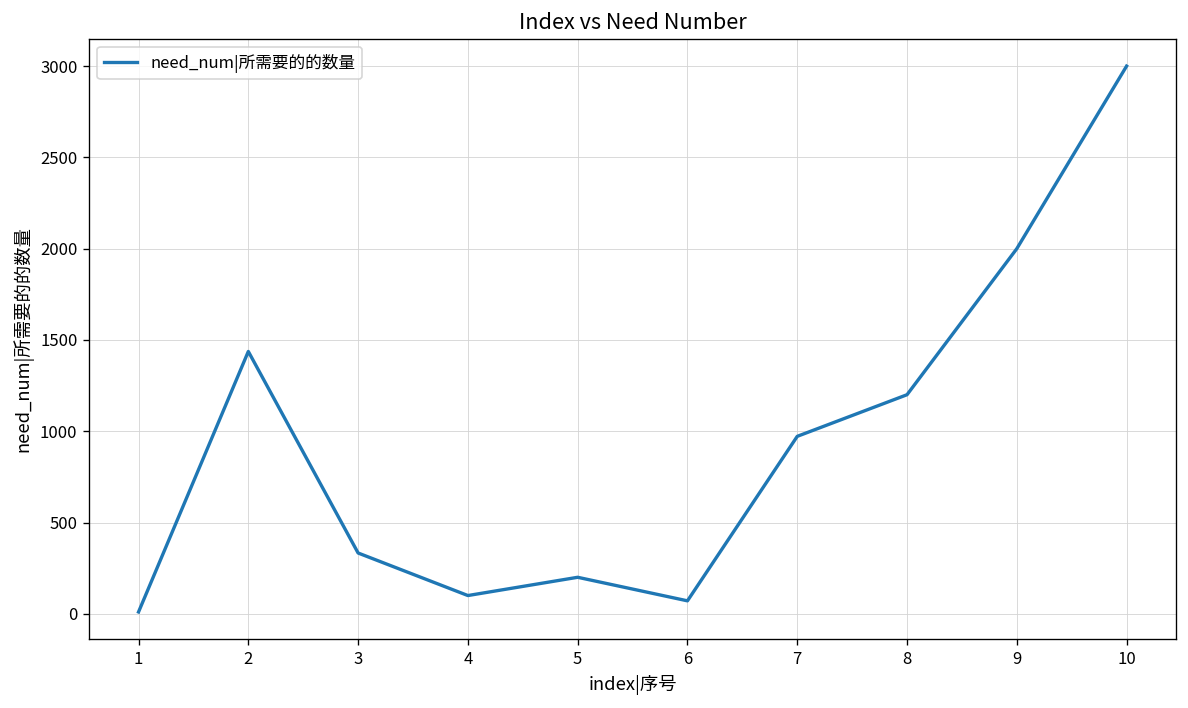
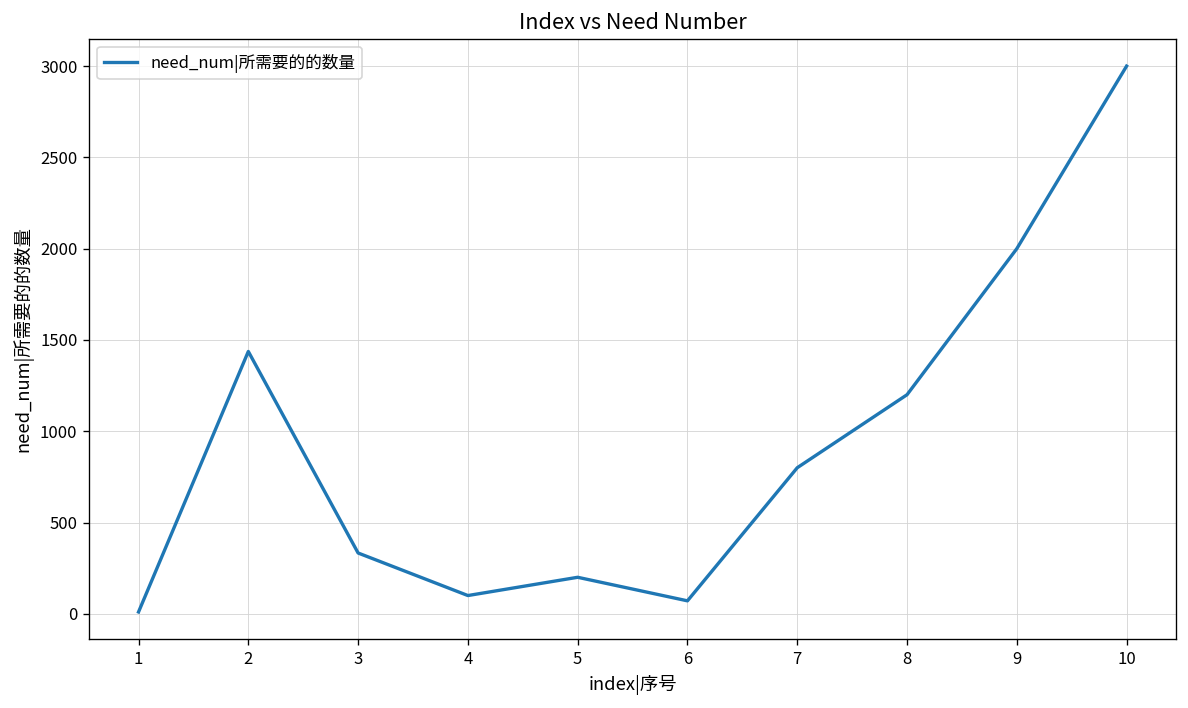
  {
    "1": 10,
    "2": 1440,
    "3": 330,
    "4": 100,
    "5": 200,
    "6": 70,
-   "7": 970,
+   "7": 800,
    "8": 1200,
    "9": 2000,
    "10": 3000
  }
